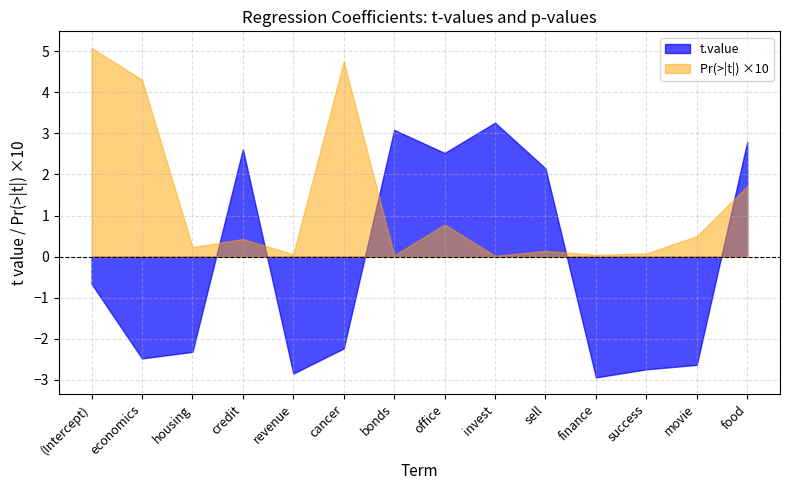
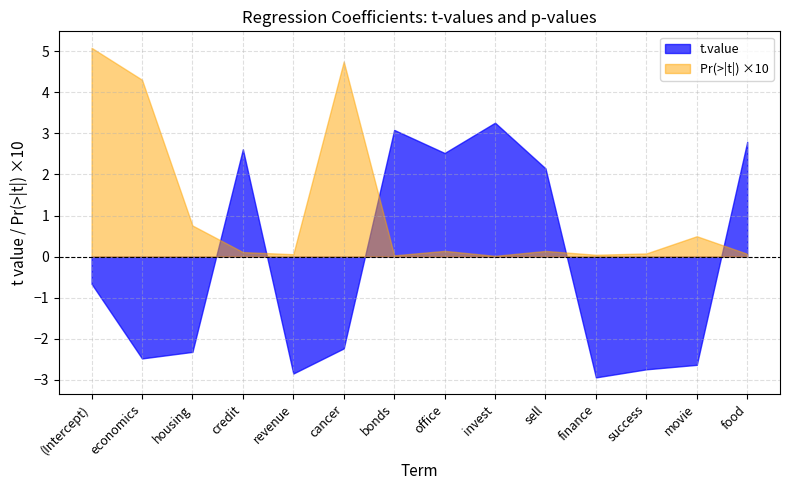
  {
    "t.value": {
      "credit": 2.6,
      "bonds": 3.1,
      "office": 2.5,
      "invest": 3.3,
      "sell": 2.1,
      "food": 2.8
    },
    "Pr(>|t|) ×10": {
      "(Intercept)": 5.1,
      "economics": 4.3,
-     "housing": 0.2,
-     "credit": 0.4,
+     "housing": 0.8,
+     "credit": 0.1,
      "cancer": 4.8,
-     "office": 0.8,
+     "office": 0.1,
      "sell": 0.1,
      "success": 0.1,
      "movie": 0.5,
-     "food": 1.7
+     "food": 0.1
    }
  }
